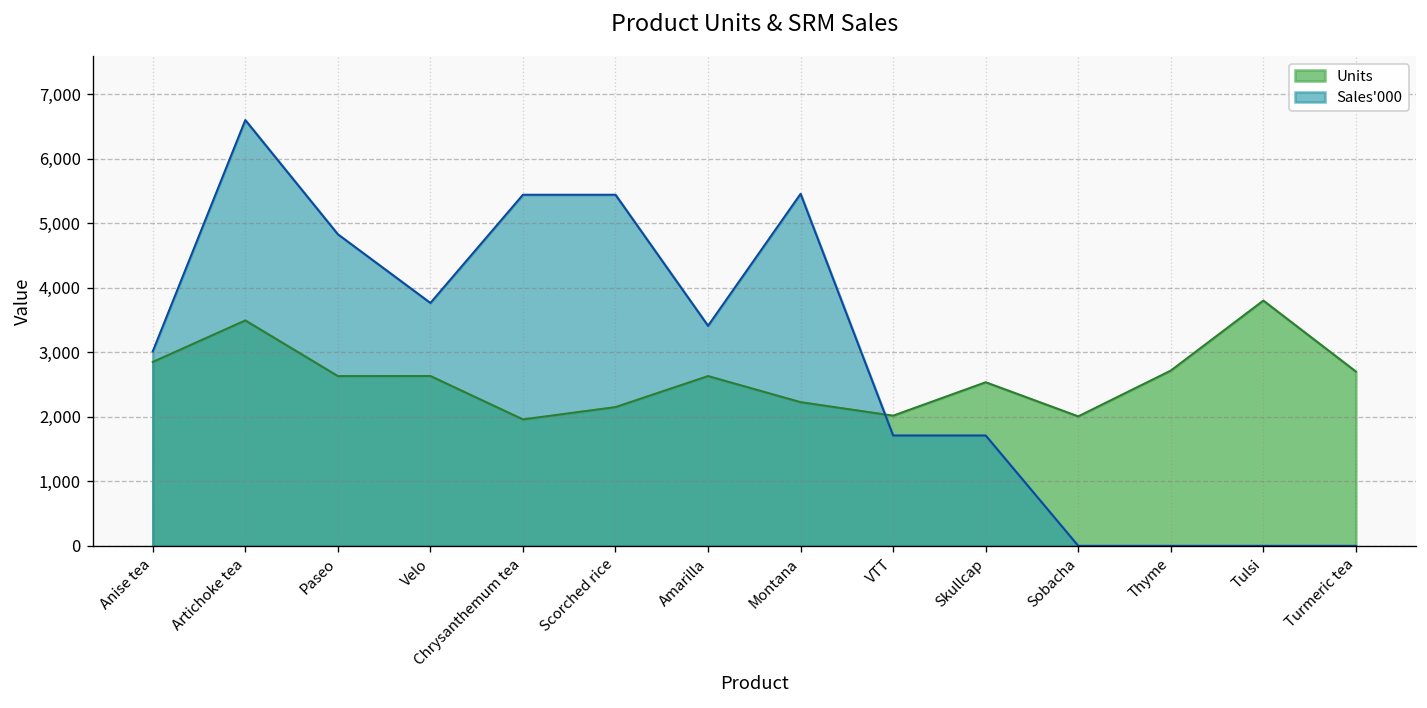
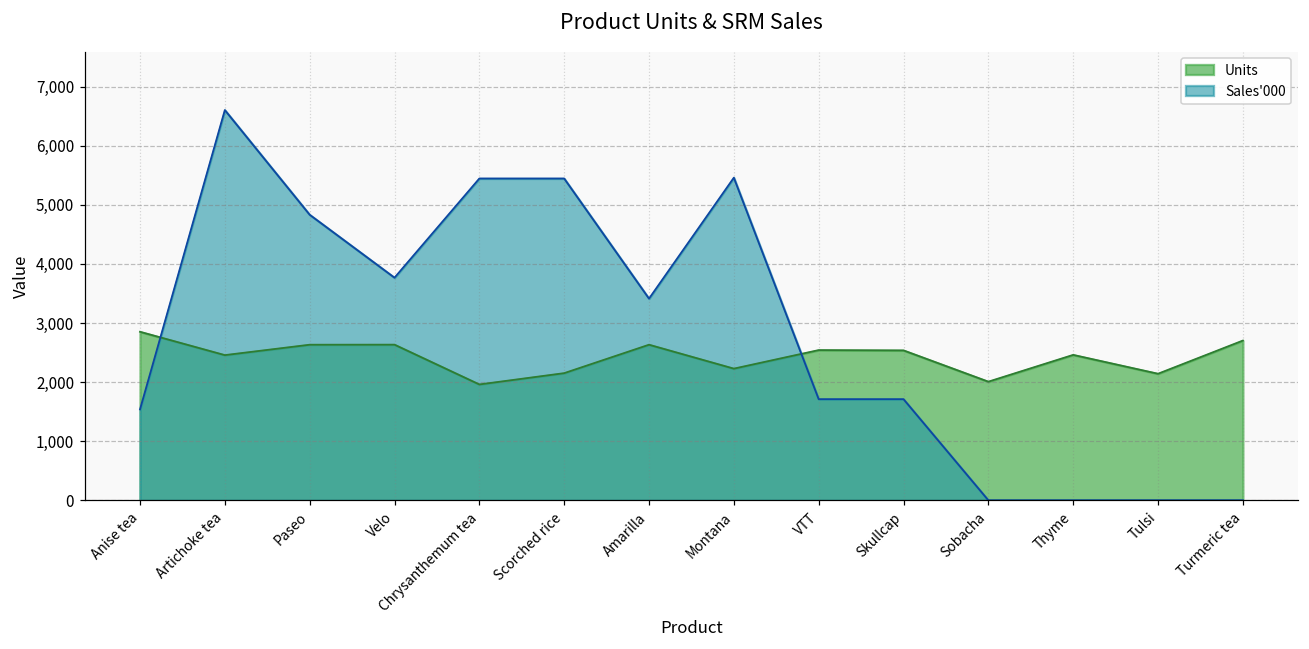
  {
    "Units": {
      "Anise tea": "2,900",
-     "Artichoke tea": "3,500",
+     "Artichoke tea": "2,500",
      "Paseo": "2,600",
      "Velo": "2,600",
      "Chrysanthemum tea": "2,000",
      "Scorched rice": "2,200",
      "Amarilla": "2,600",
      "Montana": "2,200",
-     "VTT": "2,000",
+     "VTT": "2,500",
      "Skullcap": "2,500",
      "Sobacha": "2,000",
-     "Thyme": "2,700",
-     "Tulsi": "3,800",
+     "Thyme": "2,500",
+     "Tulsi": "2,100",
      "Turmeric tea": "2,700"
    },
    "Sales'000": {
-     "Anise tea": "3,000",
+     "Anise tea": "1,500",
      "Artichoke tea": "6,600",
      "Paseo": "4,800",
      "Velo": "3,800",
      "Chrysanthemum tea": "5,400",
      "Scorched rice": "5,400",
      "Amarilla": "3,400",
      "Montana": "5,500",
      "VTT": "1,700",
      "Skullcap": "1,700",
      "Sobacha": "0",
      "Thyme": "0",
      "Tulsi": "0",
      "Turmeric tea": "0"
    }
  }
